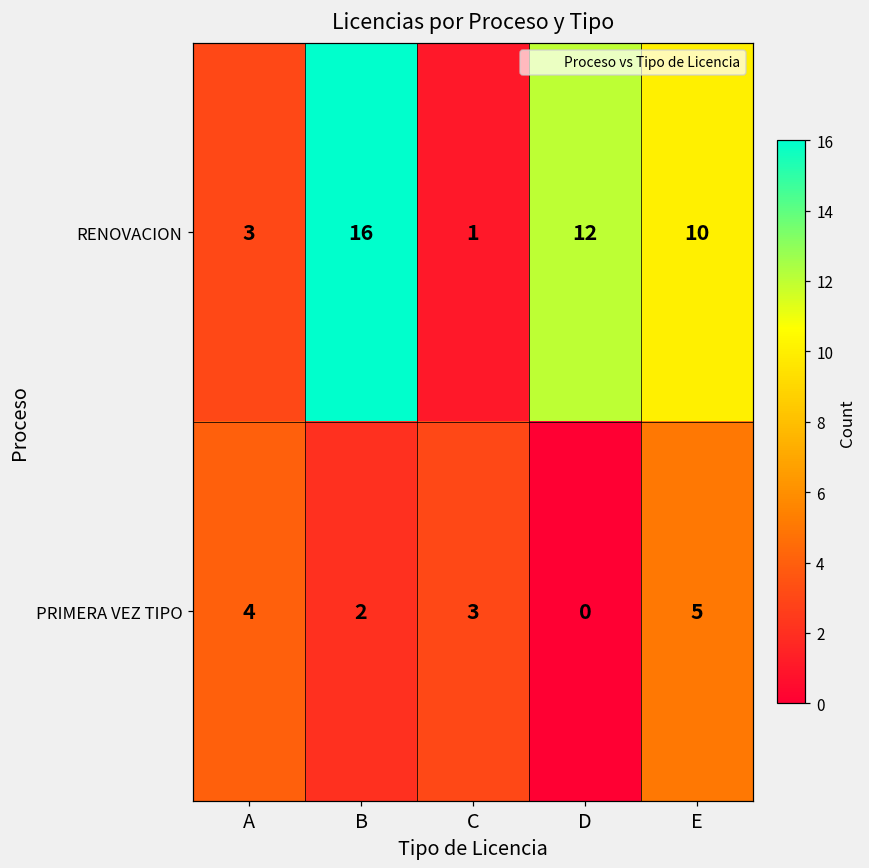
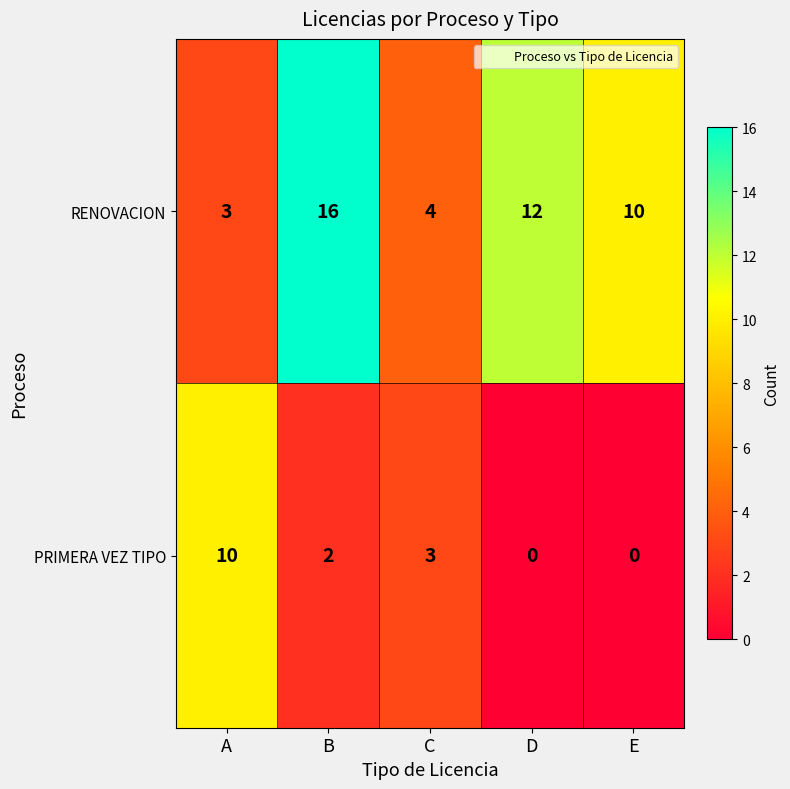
  {
    "RENOVACION": {
      "A": 3,
      "B": 16,
-     "C": 1,
+     "C": 4,
      "D": 12,
      "E": 10
    },
    "PRIMERA VEZ TIPO": {
-     "A": 4,
+     "A": 10,
      "B": 2,
      "C": 3,
      "D": 0,
-     "E": 5
+     "E": 0
    }
  }
